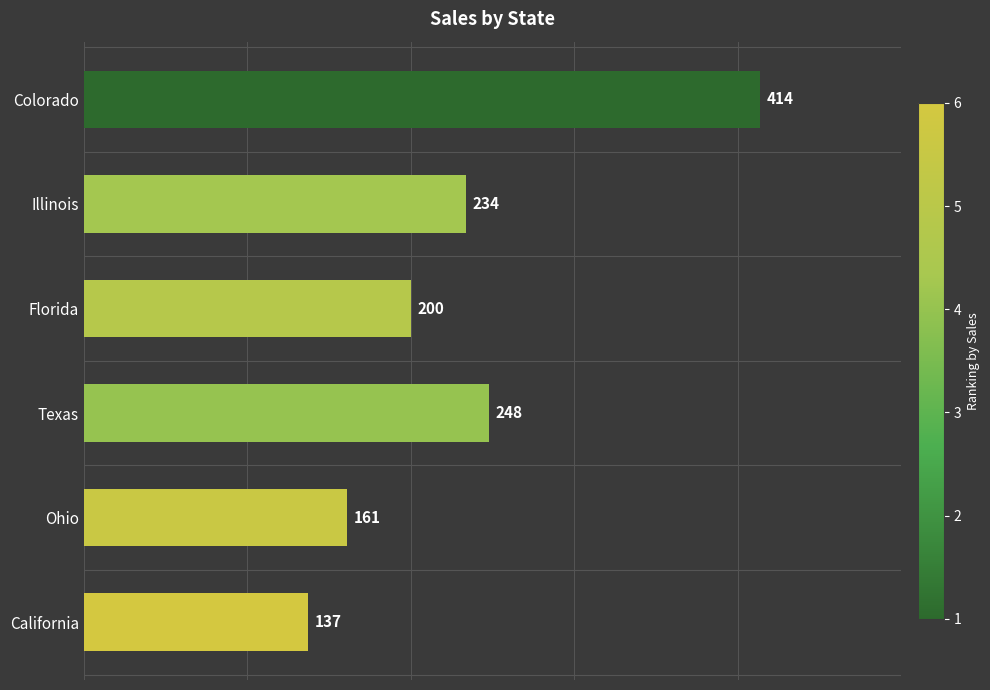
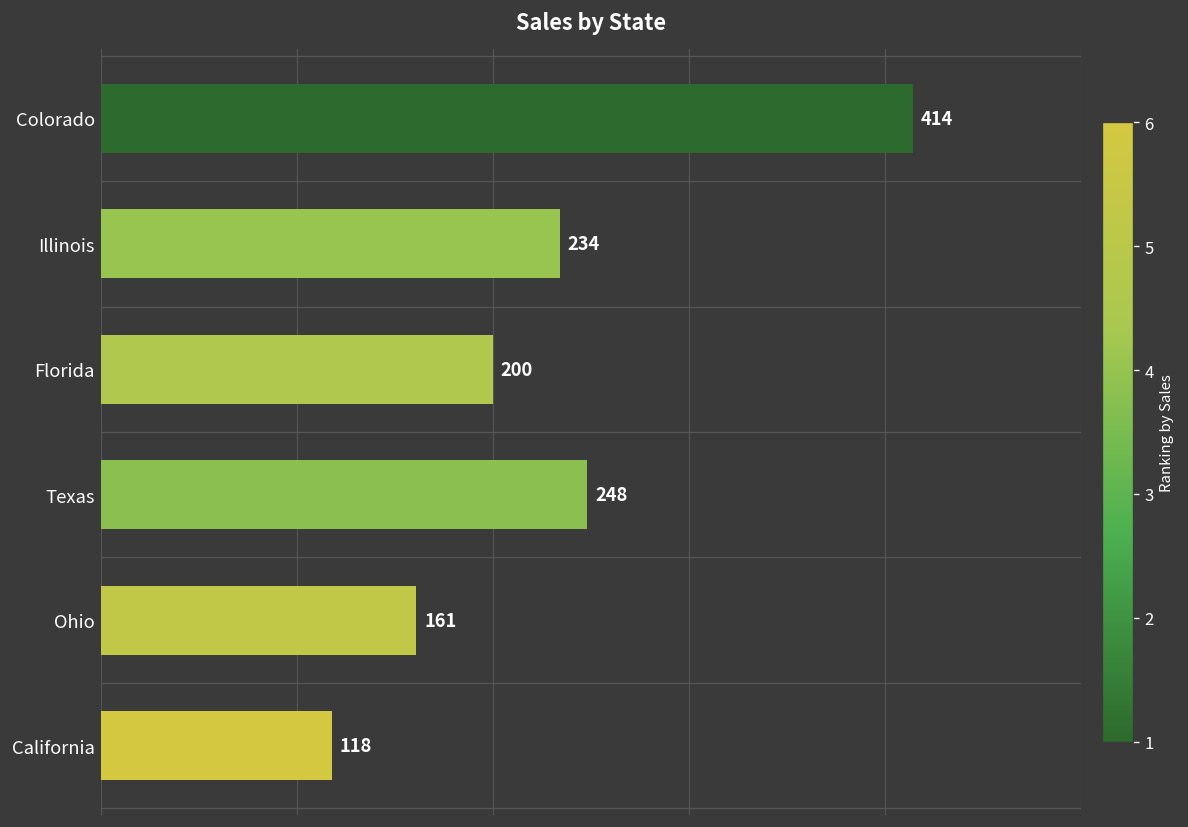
  {
    "Colorado": 414,
    "Illinois": 234,
    "Florida": 200,
    "Texas": 248,
    "Ohio": 161,
-   "California": 137
+   "California": 118
  }
